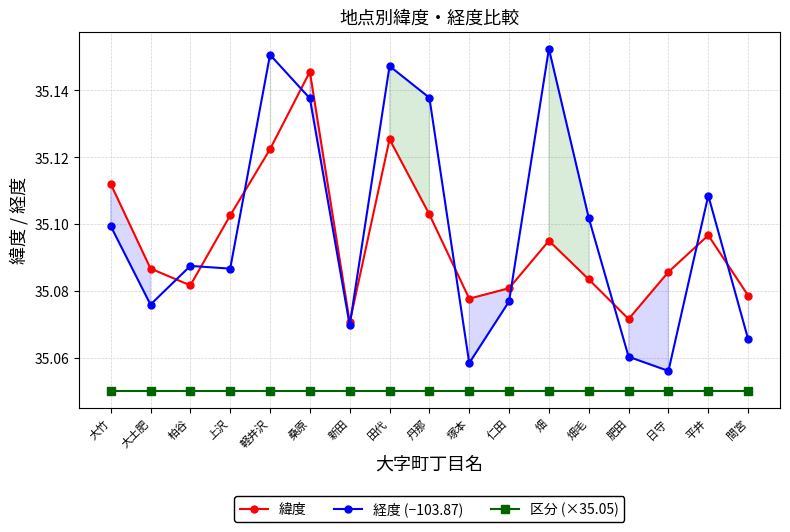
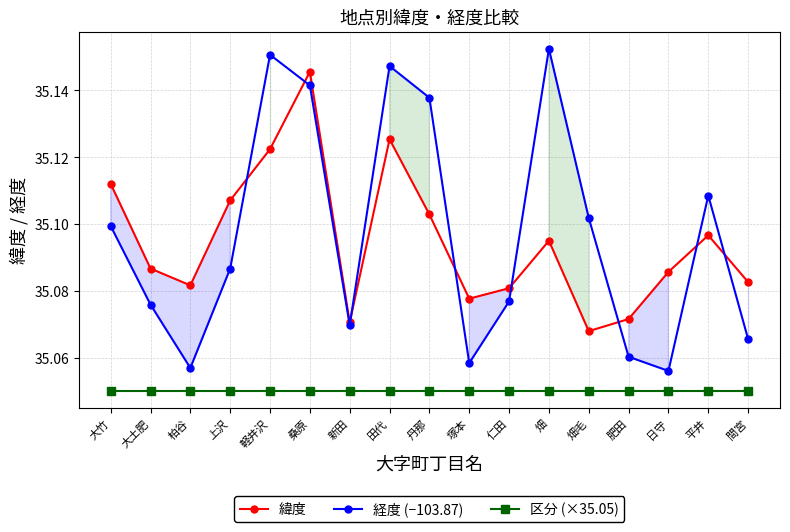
  {
    "緯度": {
      "大竹": 35.112,
      "大土肥": 35.087,
      "柏谷": 35.082,
-     "上沢": 35.103,
+     "上沢": 35.107,
      "軽井沢": 35.122,
      "桑原": 35.146,
      "新田": 35.071,
      "田代": 35.125,
      "丹那": 35.103,
      "塚本": 35.078,
      "仁田": 35.081,
      "畑": 35.095,
-     "畑毛": 35.083,
+     "畑毛": 35.068,
      "肥田": 35.072,
      "日守": 35.086,
      "平井": 35.097,
-     "間宮": 35.079
+     "間宮": 35.083
    },
    "経度 (−103.87)": {
      "大竹": 35.099,
      "大土肥": 35.076,
-     "柏谷": 35.088,
+     "柏谷": 35.057,
      "上沢": 35.087,
      "軽井沢": 35.151,
-     "桑原": 35.138,
+     "桑原": 35.142,
      "新田": 35.070,
      "田代": 35.147,
      "丹那": 35.138,
      "塚本": 35.058,
      "仁田": 35.077,
      "畑": 35.152,
      "畑毛": 35.102,
      "肥田": 35.060,
      "日守": 35.056,
      "平井": 35.109,
      "間宮": 35.066
    },
    "区分 (×35.05)": {
      "大竹": 35.050,
      "大土肥": 35.050,
      "柏谷": 35.050,
      "上沢": 35.050,
      "軽井沢": 35.050,
      "桑原": 35.050,
      "新田": 35.050,
      "田代": 35.050,
      "丹那": 35.050,
      "塚本": 35.050,
      "仁田": 35.050,
      "畑": 35.050,
      "畑毛": 35.050,
      "肥田": 35.050,
      "日守": 35.050,
      "平井": 35.050,
      "間宮": 35.050
    }
  }
